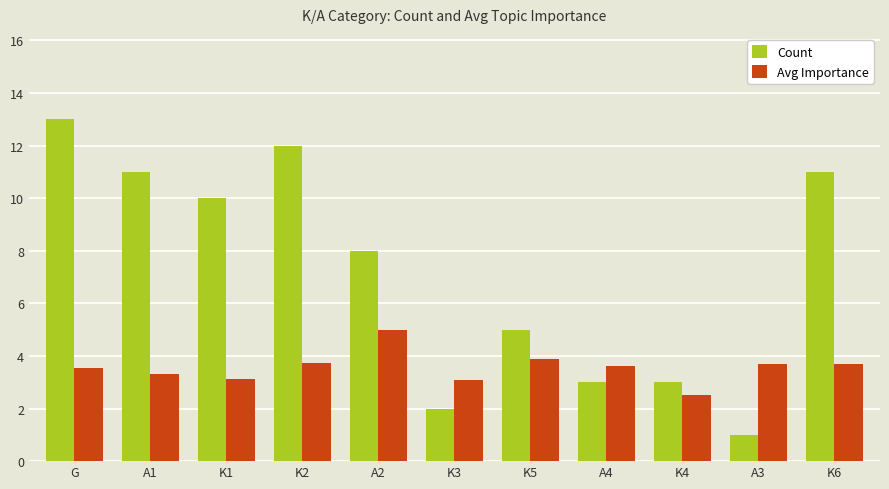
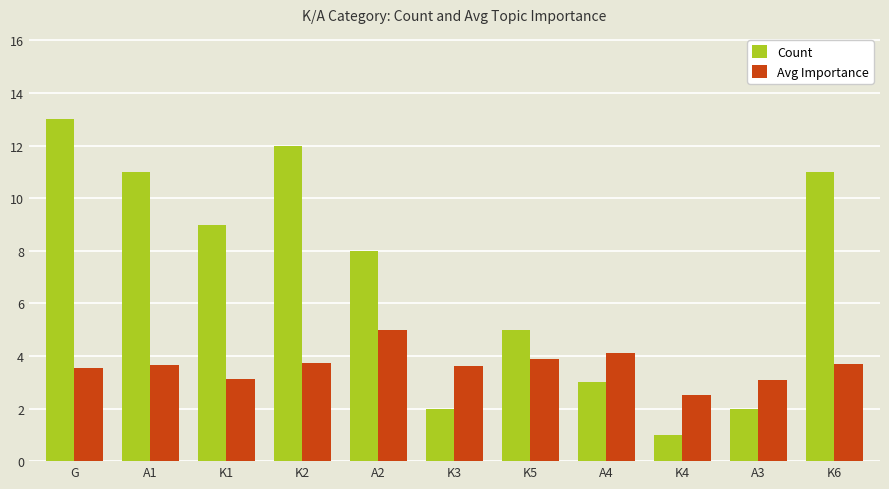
  {
    "Count": {
      "G": 13,
      "A1": 11,
-     "K1": 10,
+     "K1": 9,
      "K2": 12,
      "A2": 8,
      "K3": 2,
      "K5": 5,
      "A4": 3,
-     "K4": 3,
-     "A3": 1,
+     "K4": 1,
+     "A3": 2,
      "K6": 11
    },
    "Avg Importance": {
      "G": 3.5,
-     "A1": 3.3,
+     "A1": 3.7,
      "K1": 3.1,
      "K2": 3.7,
      "A2": 5.0,
-     "K3": 3.1,
+     "K3": 3.6,
      "K5": 3.9,
-     "A4": 3.6,
+     "A4": 4.1,
      "K4": 2.5,
-     "A3": 3.7,
+     "A3": 3.1,
      "K6": 3.7
    }
  }
